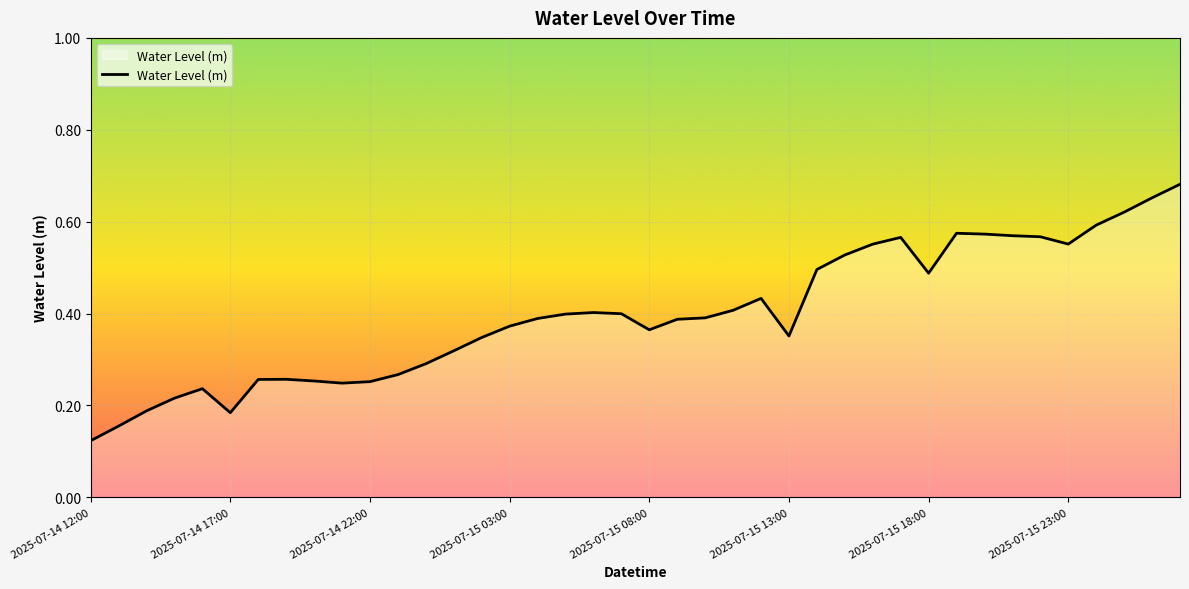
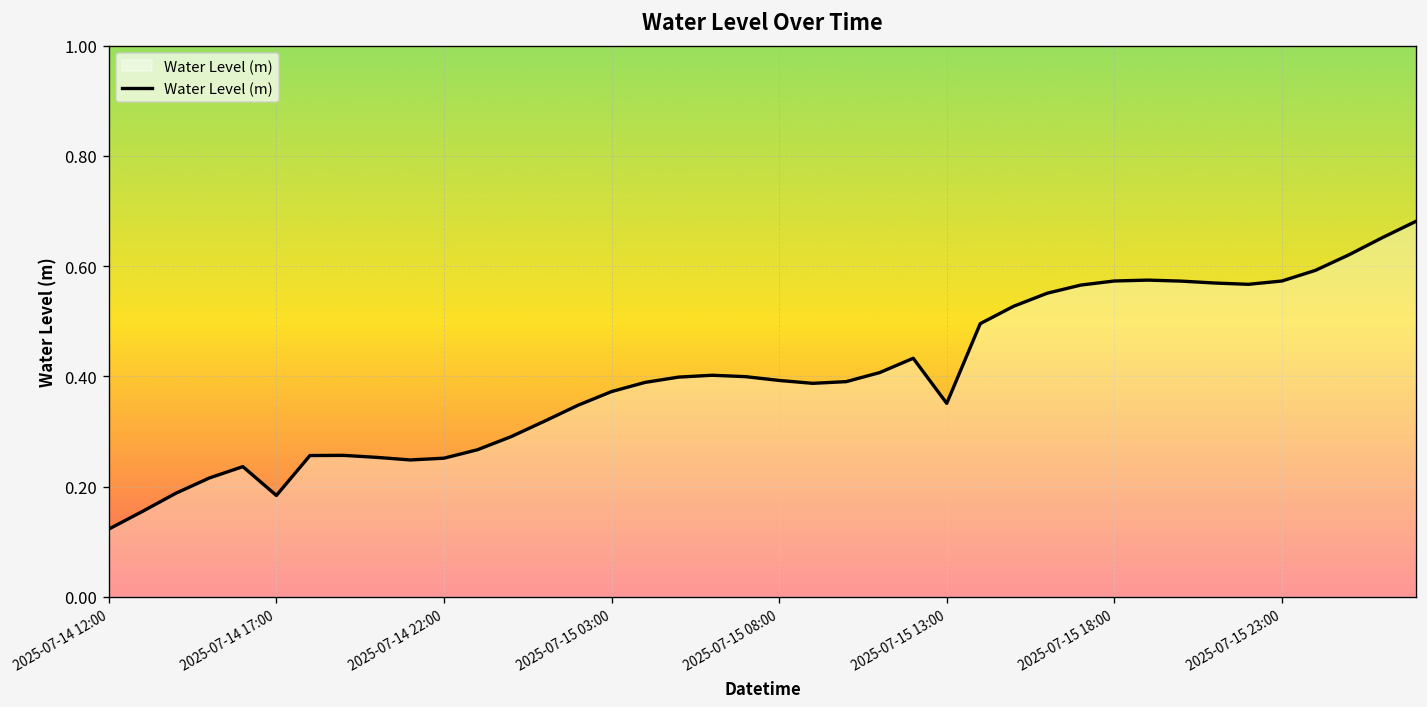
  {
    "2025-07-14 12:00": 0.12,
    "2025-07-14 17:00": 0.18,
    "2025-07-14 22:00": 0.25,
    "2025-07-15 03:00": 0.37,
-   "2025-07-15 08:00": 0.36,
+   "2025-07-15 08:00": 0.39,
    "2025-07-15 13:00": 0.35,
-   "2025-07-15 18:00": 0.49,
-   "2025-07-15 23:00": 0.55
+   "2025-07-15 18:00": 0.57,
+   "2025-07-15 23:00": 0.57
  }
